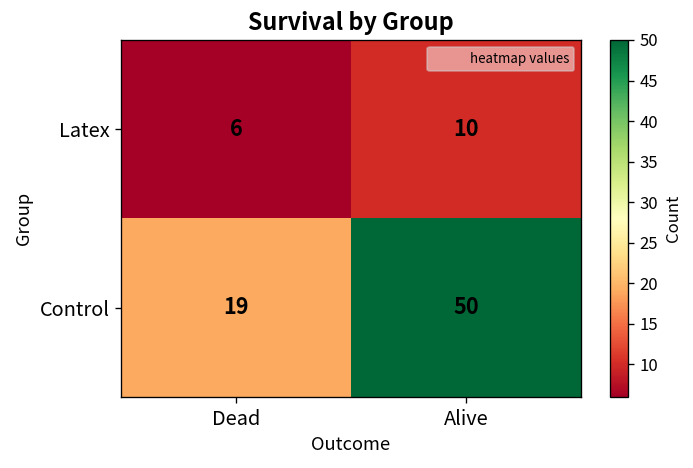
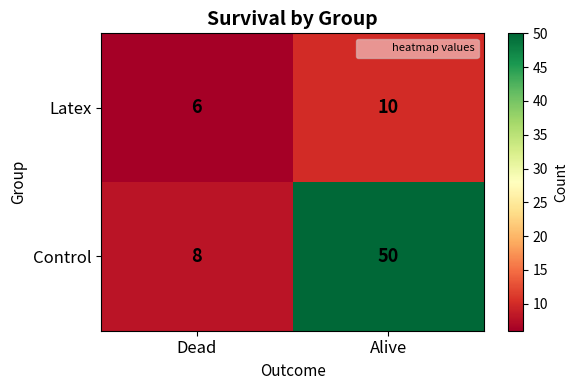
  {
    "Latex": {
      "Dead": 6,
      "Alive": 10
    },
    "Control": {
-     "Dead": 19,
+     "Dead": 8,
      "Alive": 50
    }
  }
